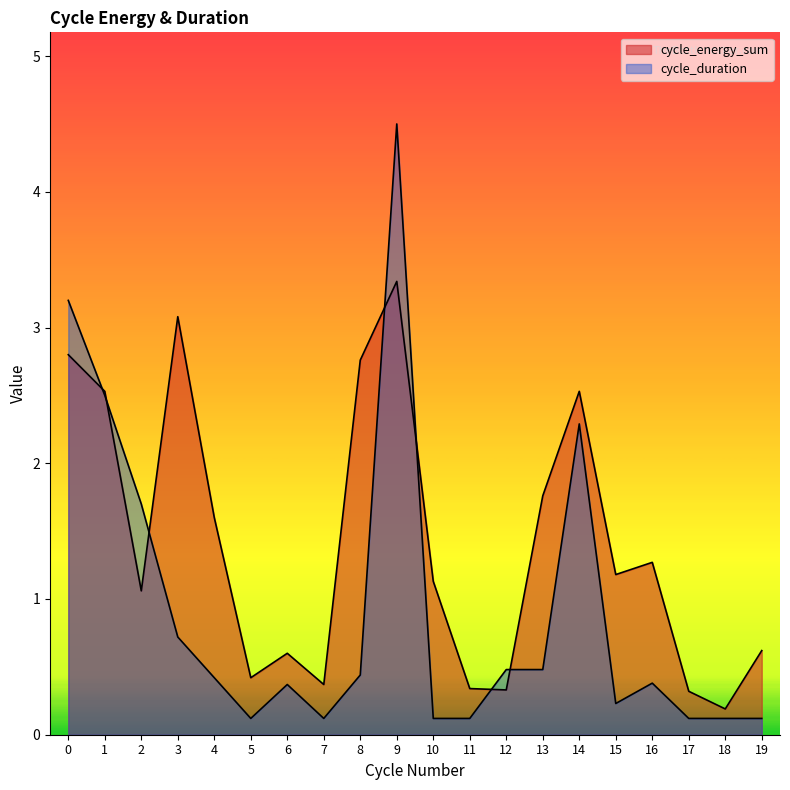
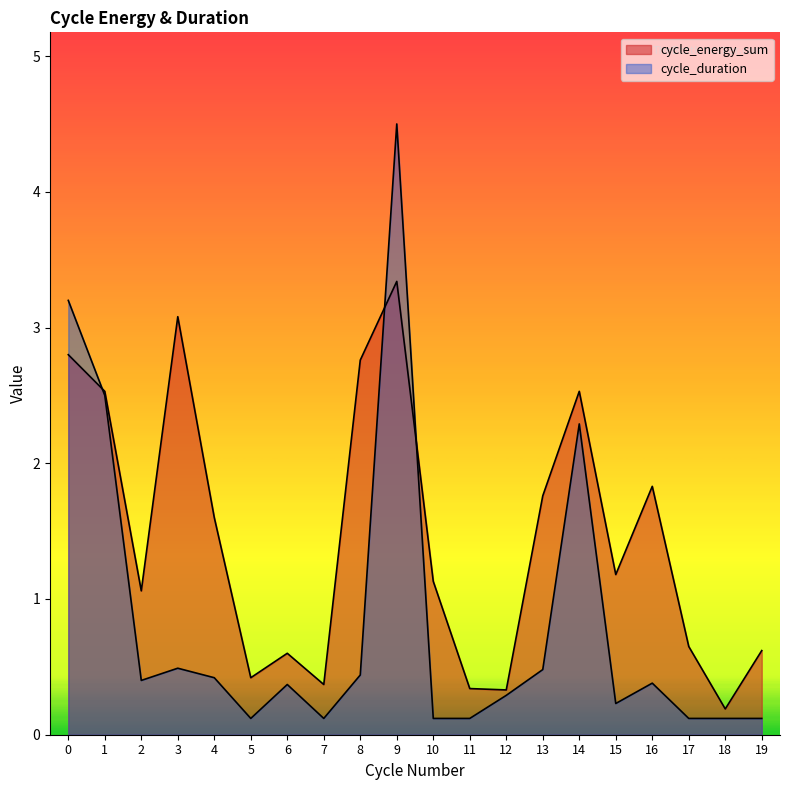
  {
    "cycle_energy_sum": {
      "0": 2.80,
      "1": 2.53,
      "2": 1.06,
      "3": 3.08,
      "4": 1.60,
      "5": 0.42,
      "6": 0.60,
      "7": 0.37,
      "8": 2.76,
      "9": 3.34,
      "10": 1.13,
      "11": 0.34,
      "12": 0.33,
      "13": 1.76,
      "14": 2.53,
      "15": 1.18,
-     "16": 1.27,
-     "17": 0.32,
+     "16": 1.83,
+     "17": 0.65,
      "18": 0.19,
      "19": 0.62
    },
    "cycle_duration": {
      "0": 3.20,
      "1": 2.50,
-     "2": 1.7,
-     "3": 0.72,
+     "2": 0.4,
+     "3": 0.49,
      "4": 0.42,
      "5": 0.12,
      "6": 0.37,
      "7": 0.12,
      "8": 0.44,
      "9": 4.50,
      "10": 0.12,
      "11": 0.12,
-     "12": 0.48,
+     "12": 0.29,
      "13": 0.48,
      "14": 2.29,
      "15": 0.23,
      "16": 0.38,
      "17": 0.12,
      "18": 0.12,
      "19": 0.12
    }
  }
